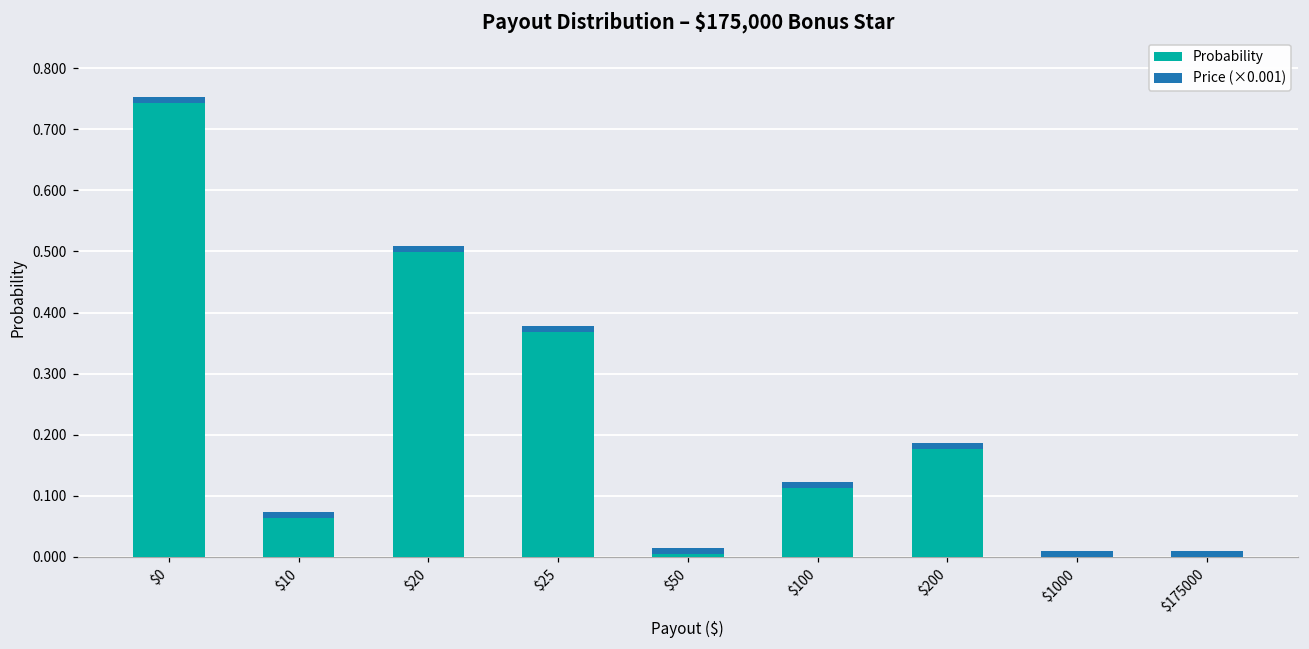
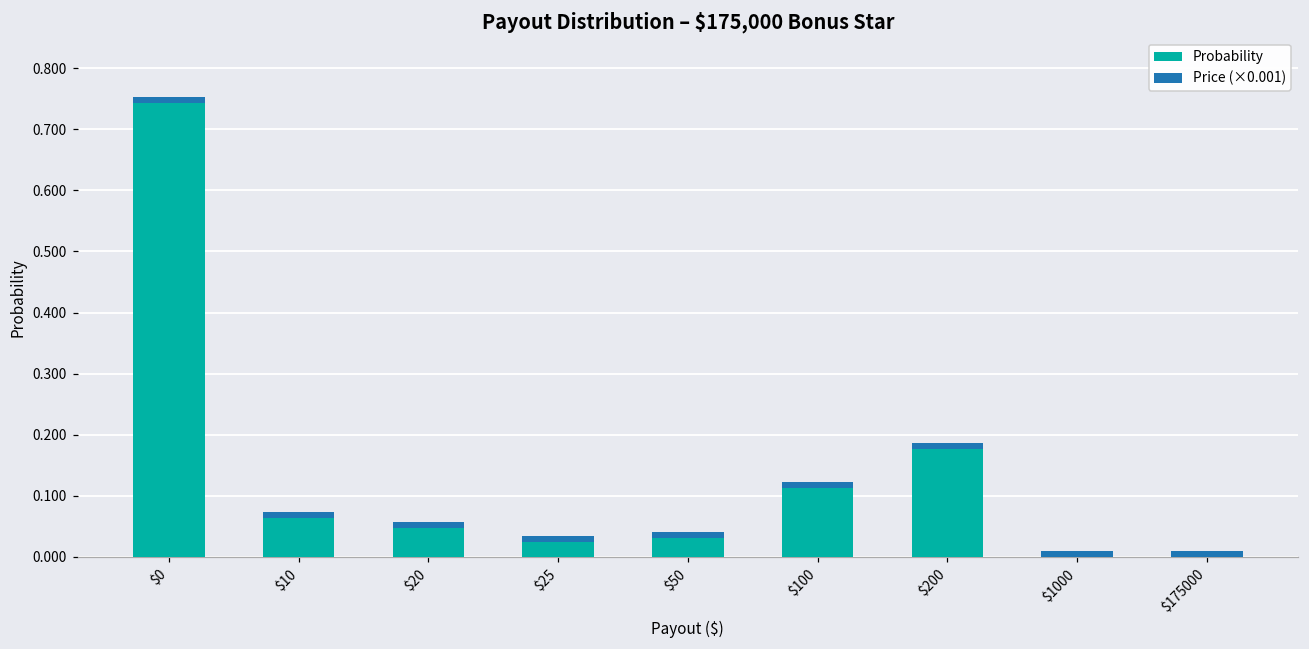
  {
    "Probability": {
      "$0": 0.74,
      "$10": 0.06,
-     "$20": 0.50,
-     "$25": 0.37,
-     "$50": 0.00,
+     "$20": 0.05,
+     "$25": 0.02,
+     "$50": 0.03,
      "$100": 0.11,
      "$200": 0.18
    },
    "Price (×0.001)": {
      "$0": 0.01,
      "$10": 0.01,
      "$20": 0.01,
      "$25": 0.01,
      "$50": 0.01,
      "$100": 0.01,
      "$200": 0.01,
      "$1000": 0.01,
      "$175000": 0.01
    }
  }
